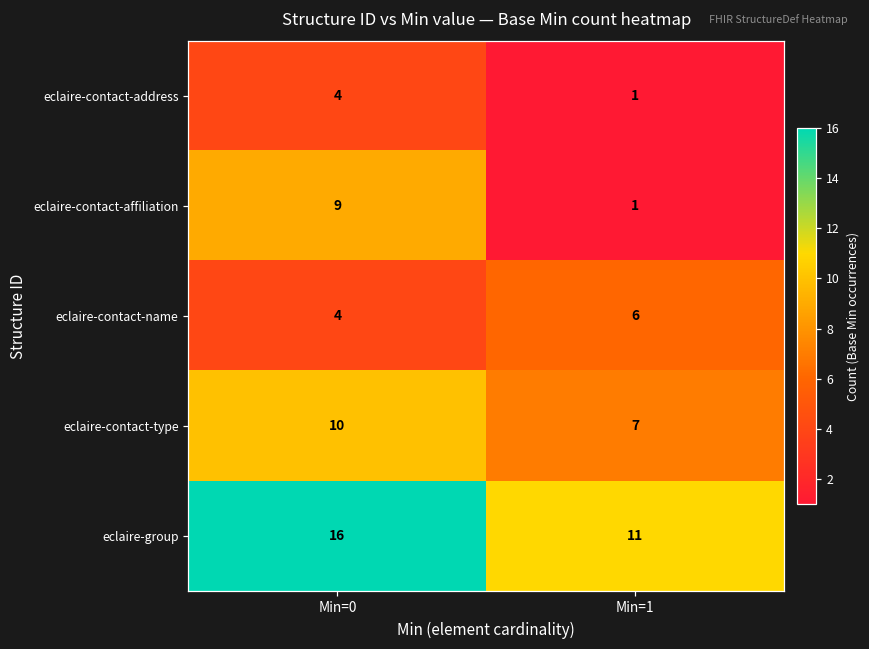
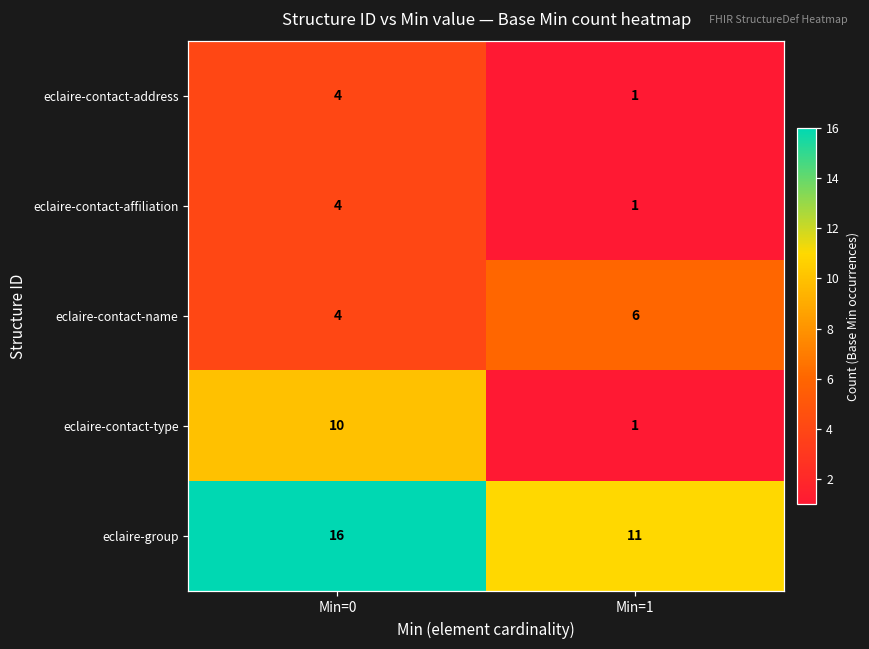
  {
    "eclaire-contact-address": {
      "Min=0": 4,
      "Min=1": 1
    },
    "eclaire-contact-affiliation": {
-     "Min=0": 9,
+     "Min=0": 4,
      "Min=1": 1
    },
    "eclaire-contact-name": {
      "Min=0": 4,
      "Min=1": 6
    },
    "eclaire-contact-type": {
      "Min=0": 10,
-     "Min=1": 7
+     "Min=1": 1
    },
    "eclaire-group": {
      "Min=0": 16,
      "Min=1": 11
    }
  }
